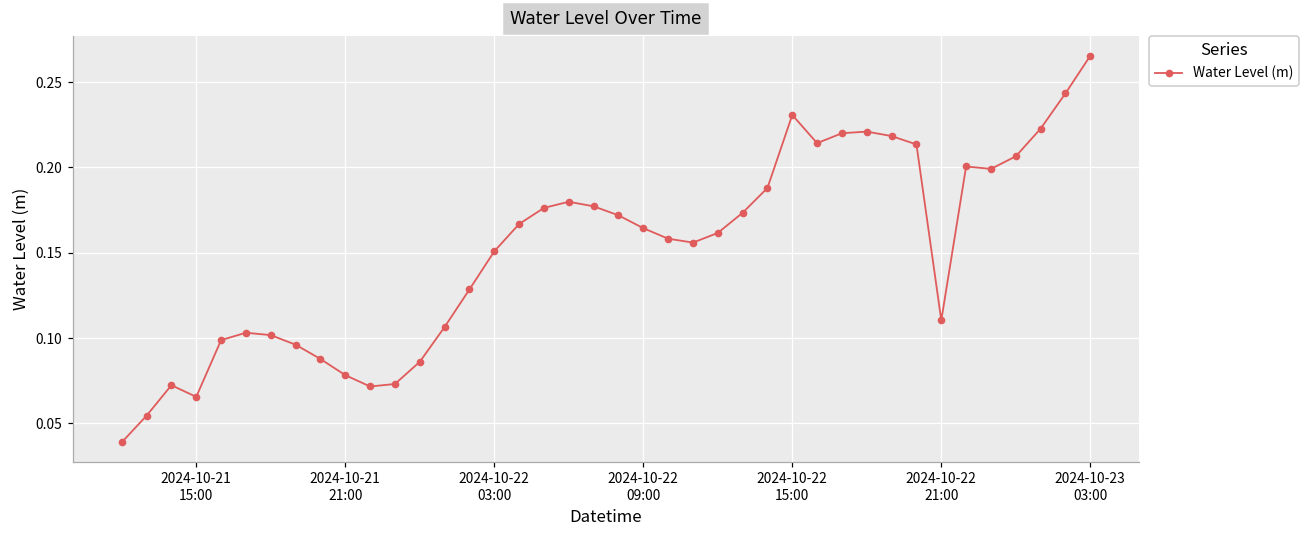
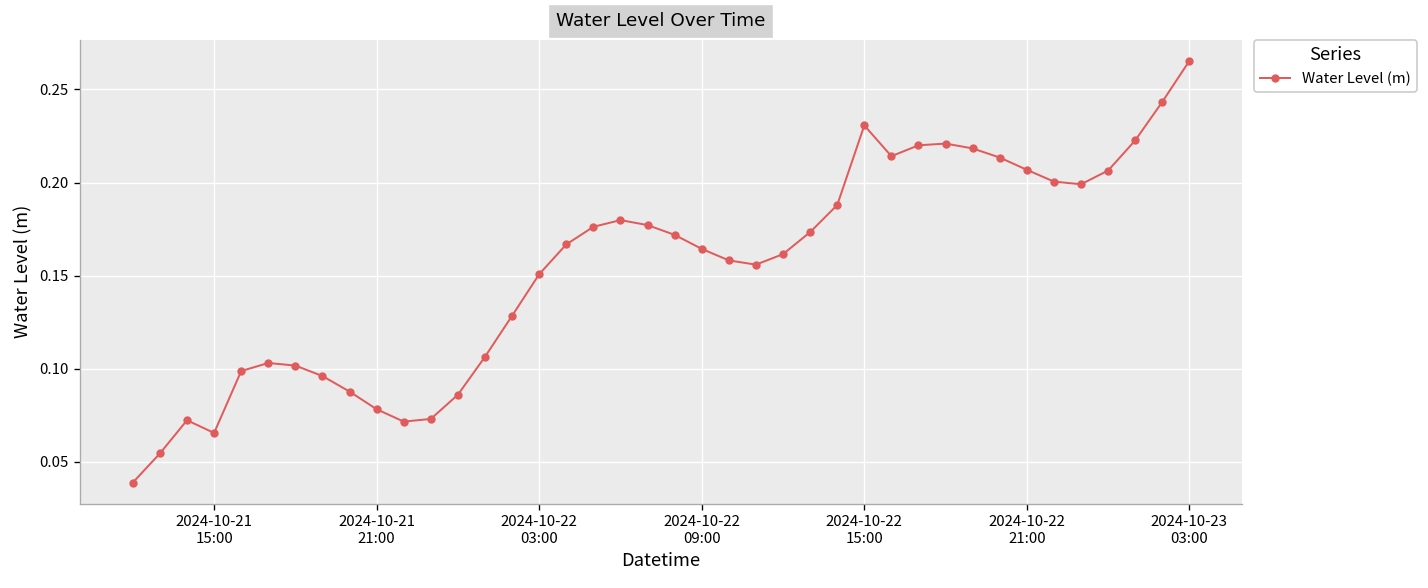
  {
    "2024-10-21 15:00": 0.066,
    "2024-10-21 21:00": 0.078,
    "2024-10-22 03:00": 0.151,
    "2024-10-22 09:00": 0.164,
    "2024-10-22 15:00": 0.231,
-   "2024-10-22 21:00": 0.110,
+   "2024-10-22 21:00": 0.207,
    "2024-10-23 03:00": 0.265
  }
